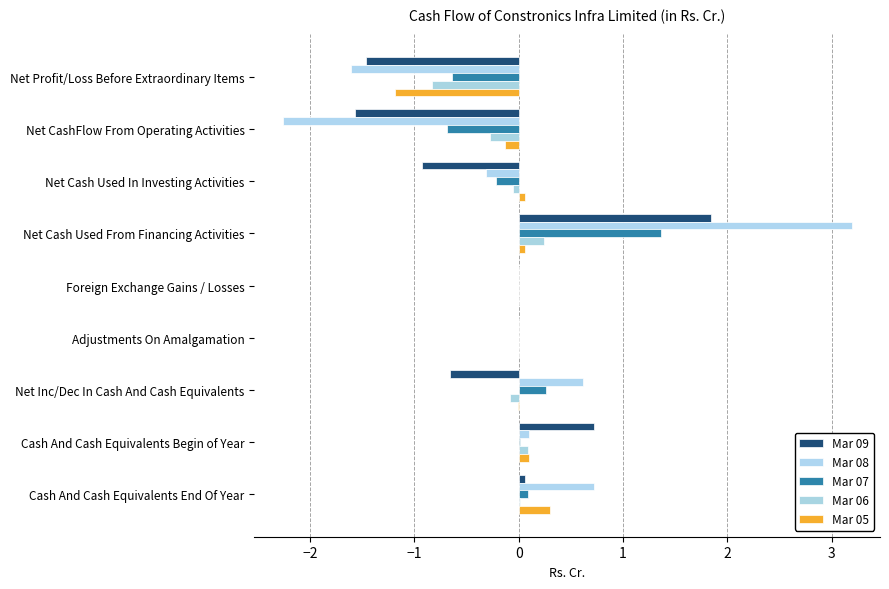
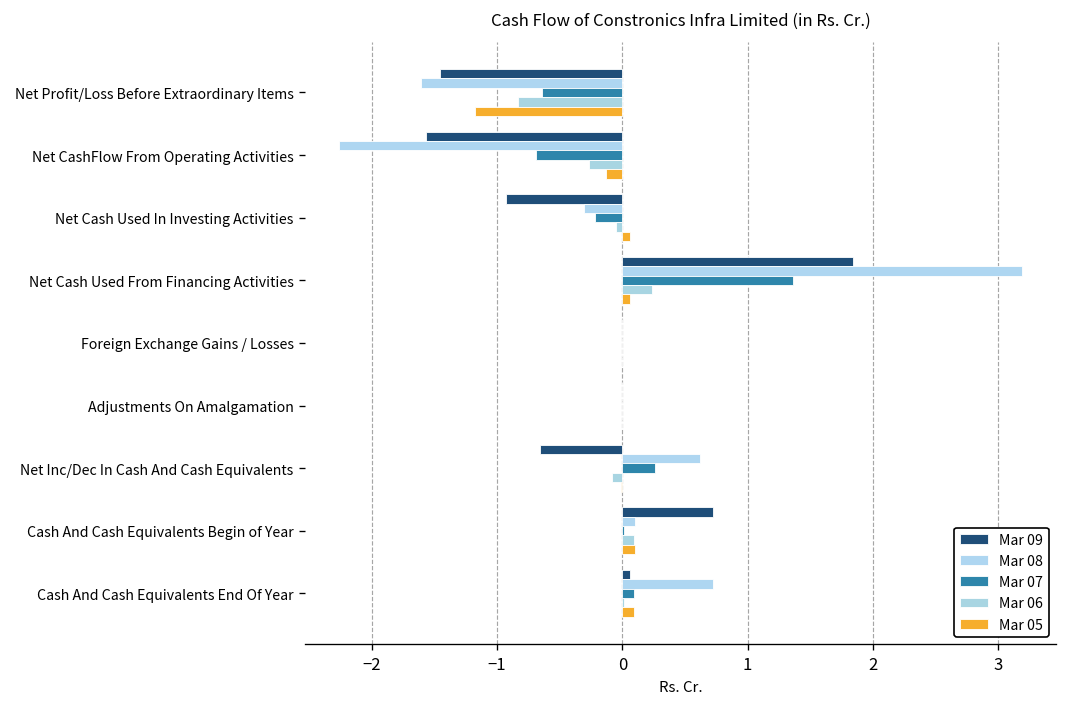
  {
    "Mar 09": {
      "Net Profit/Loss Before Extraordinary Items": -1.46,
      "Net CashFlow From Operating Activities": -1.57,
      "Net Cash Used In Investing Activities": -0.93,
      "Net Cash Used From Financing Activities": 1.84,
      "Foreign Exchange Gains / Losses": 0.00,
      "Adjustments On Amalgamation": 0.00,
      "Net Inc/Dec In Cash And Cash Equivalents": -0.66,
      "Cash And Cash Equivalents Begin of Year": 0.72,
      "Cash And Cash Equivalents End Of Year": 0.06
    },
    "Mar 07": {
      "Net Profit/Loss Before Extraordinary Items": -0.64,
      "Net CashFlow From Operating Activities": -0.69,
      "Net Cash Used In Investing Activities": -0.22,
      "Net Cash Used From Financing Activities": 1.36,
      "Foreign Exchange Gains / Losses": 0.00,
      "Adjustments On Amalgamation": 0.00,
      "Net Inc/Dec In Cash And Cash Equivalents": 0.26,
      "Cash And Cash Equivalents End Of Year": 0.09
    },
    "Mar 05": {
      "Net Profit/Loss Before Extraordinary Items": -1.18,
      "Net CashFlow From Operating Activities": -0.13,
      "Net Cash Used In Investing Activities": 0.06,
      "Net Cash Used From Financing Activities": 0.06,
      "Foreign Exchange Gains / Losses": 0.00,
      "Adjustments On Amalgamation": 0.00,
      "Cash And Cash Equivalents Begin of Year": 0.10,
-     "Cash And Cash Equivalents End Of Year": 0.30
+     "Cash And Cash Equivalents End Of Year": 0.09
    }
  }
